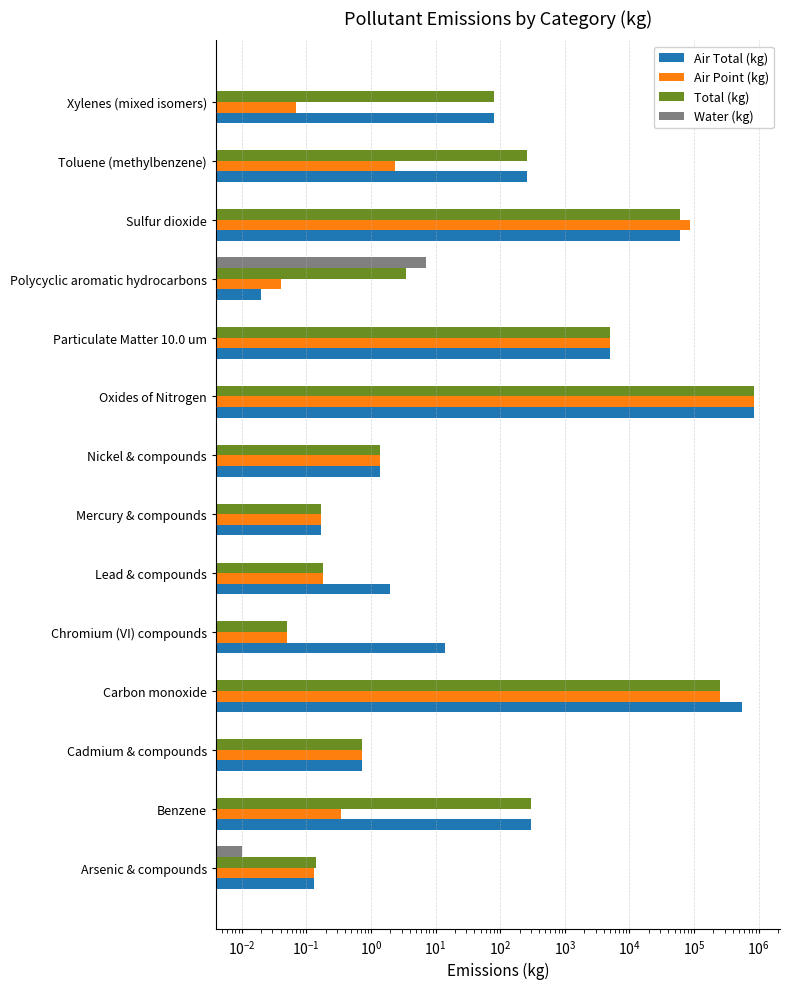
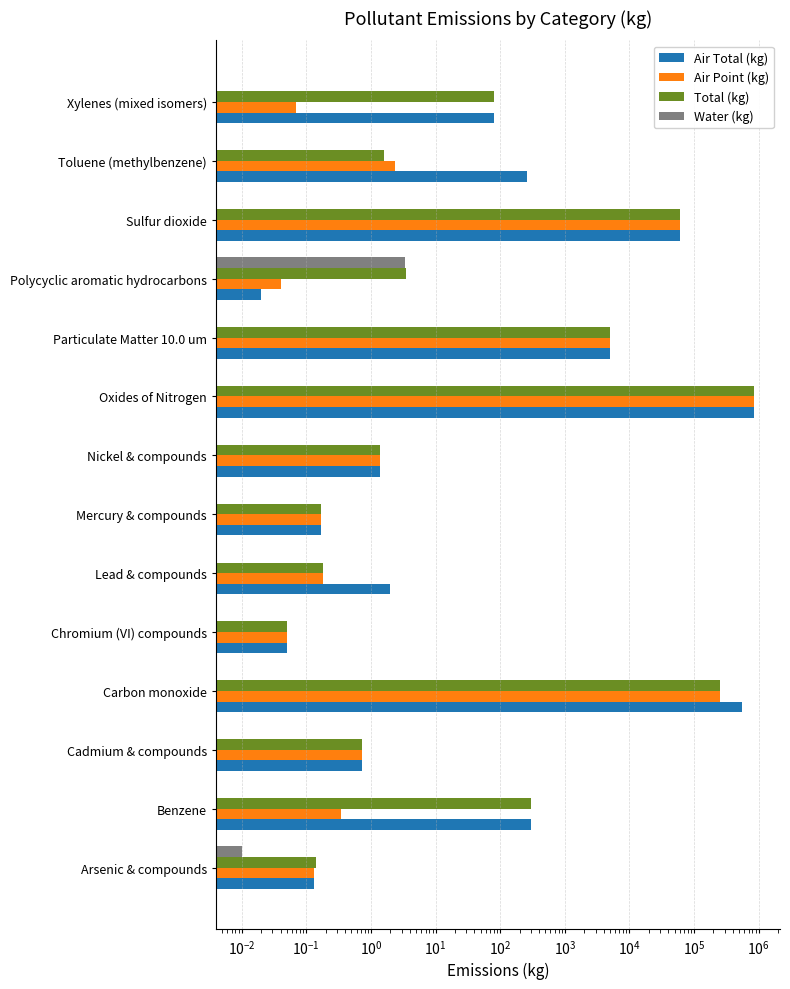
  {
    "Air Total (kg)": {
      "Xylenes (mixed isomers)": 80,
      "Toluene (methylbenzene)": 260,
      "Sulfur dioxide": 60000,
      "Polycyclic aromatic hydrocarbons": 0.02,
      "Particulate Matter 10.0 um": 5000,
      "Oxides of Nitrogen": 900000,
      "Nickel & compounds": 1.4,
      "Mercury & compounds": 0.17,
      "Lead & compounds": 2.0,
-     "Chromium (VI) compounds": 14,
+     "Chromium (VI) compounds": 0.05,
      "Carbon monoxide": 600000,
      "Cadmium & compounds": 0.7,
      "Benzene": 300,
      "Arsenic & compounds": 0.13
    },
    "Air Point (kg)": {
      "Xylenes (mixed isomers)": 0.07,
      "Toluene (methylbenzene)": 2.4,
-     "Sulfur dioxide": 90000,
+     "Sulfur dioxide": 60000,
      "Polycyclic aromatic hydrocarbons": 0.04,
      "Particulate Matter 10.0 um": 5000,
      "Oxides of Nitrogen": 900000,
      "Nickel & compounds": 1.4,
      "Mercury & compounds": 0.17,
      "Lead & compounds": 0.18,
      "Chromium (VI) compounds": 0.05,
      "Carbon monoxide": 250000,
      "Cadmium & compounds": 0.7,
      "Benzene": 0.4,
      "Arsenic & compounds": 0.13
    },
    "Total (kg)": {
      "Xylenes (mixed isomers)": 80,
-     "Toluene (methylbenzene)": 260,
+     "Toluene (methylbenzene)": 1.6,
      "Sulfur dioxide": 60000,
      "Polycyclic aromatic hydrocarbons": 3,
      "Particulate Matter 10.0 um": 5000,
      "Oxides of Nitrogen": 900000,
      "Nickel & compounds": 1.4,
      "Mercury & compounds": 0.17,
      "Lead & compounds": 0.18,
      "Chromium (VI) compounds": 0.05,
      "Carbon monoxide": 250000,
      "Cadmium & compounds": 0.7,
      "Benzene": 300,
      "Arsenic & compounds": 0.14
    },
    "Water (kg)": {
-     "Polycyclic aromatic hydrocarbons": 7,
+     "Polycyclic aromatic hydrocarbons": 3,
      "Arsenic & compounds": 0.010
    }
  }
